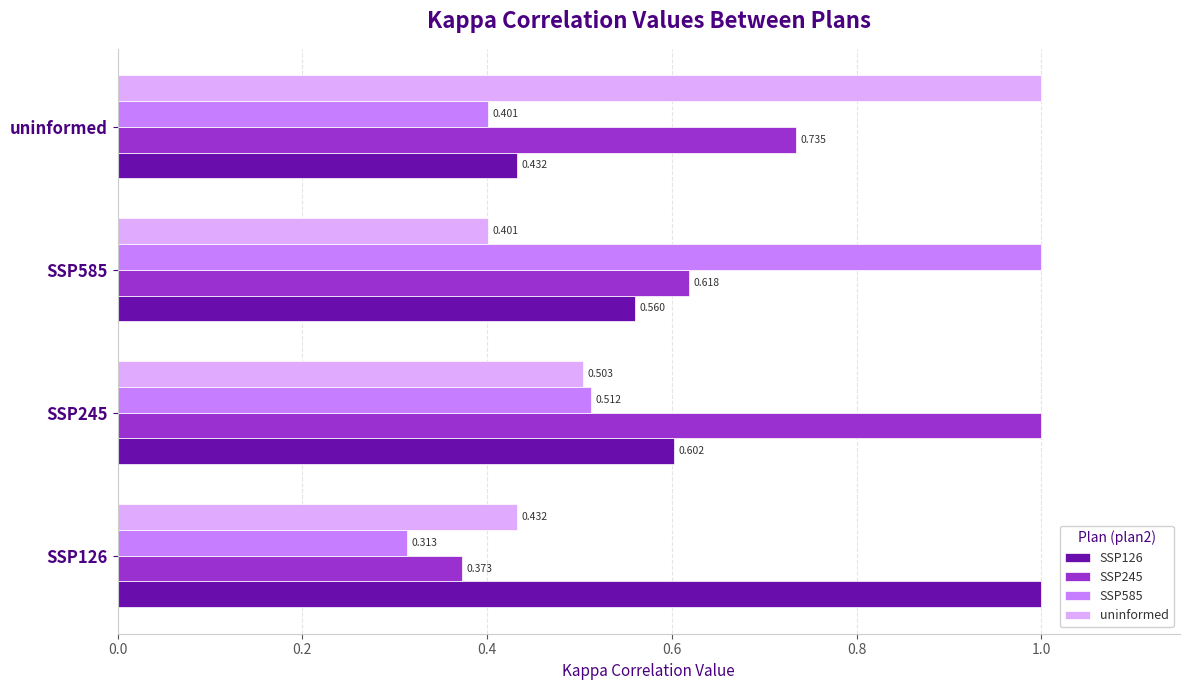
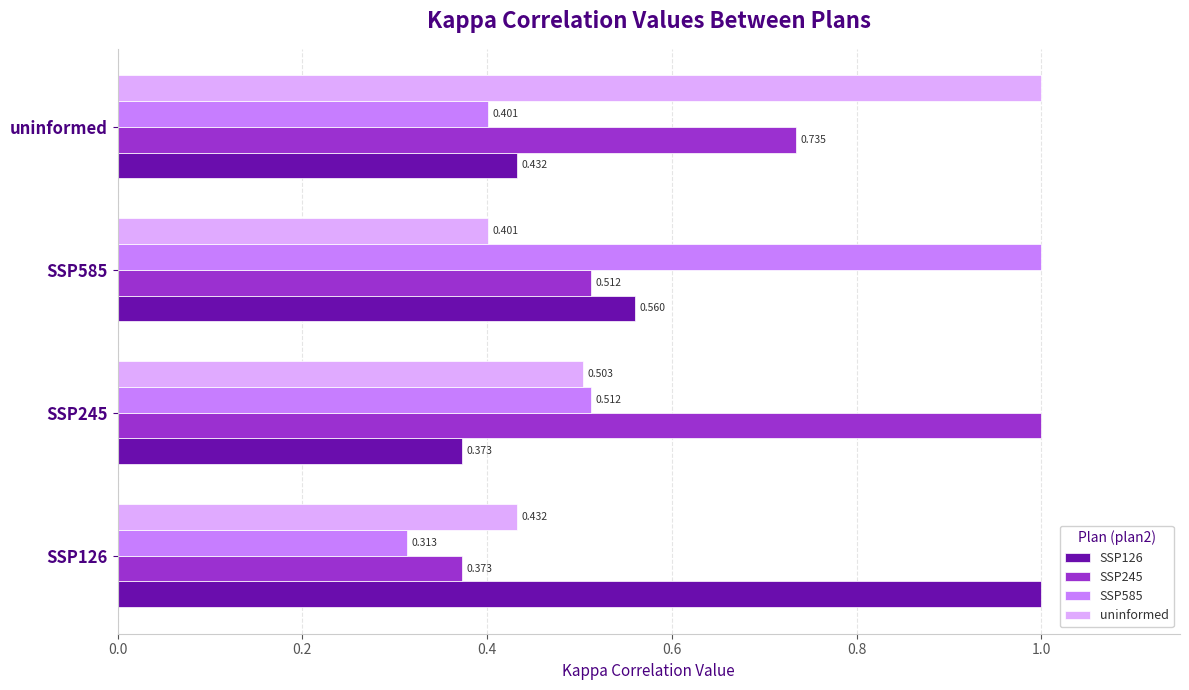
  {
    "SSP126": {
      "uninformed": 0.432,
      "SSP585": 0.560,
-     "SSP245": 0.602
+     "SSP245": 0.373
    },
    "SSP245": {
      "uninformed": 0.735,
-     "SSP585": 0.618,
+     "SSP585": 0.512,
      "SSP126": 0.373
    }
  }
